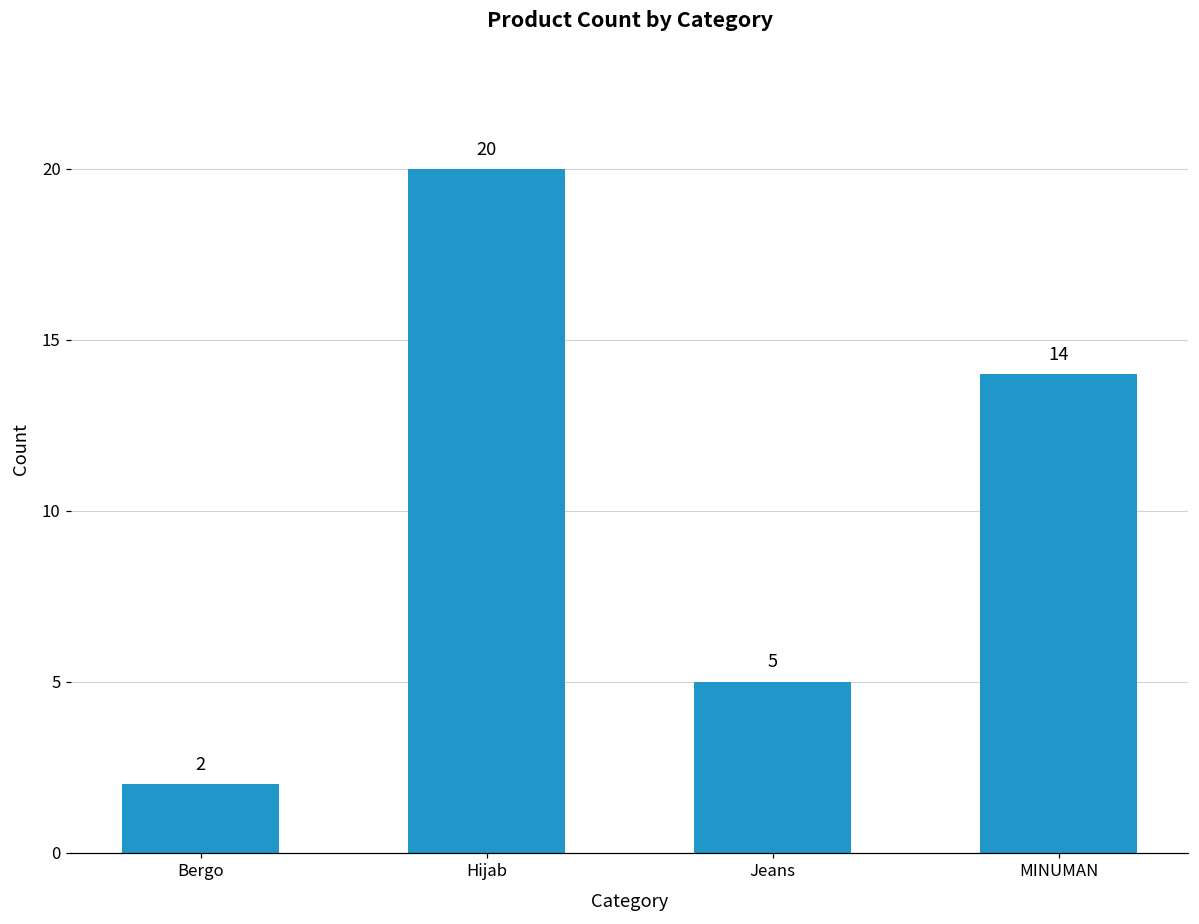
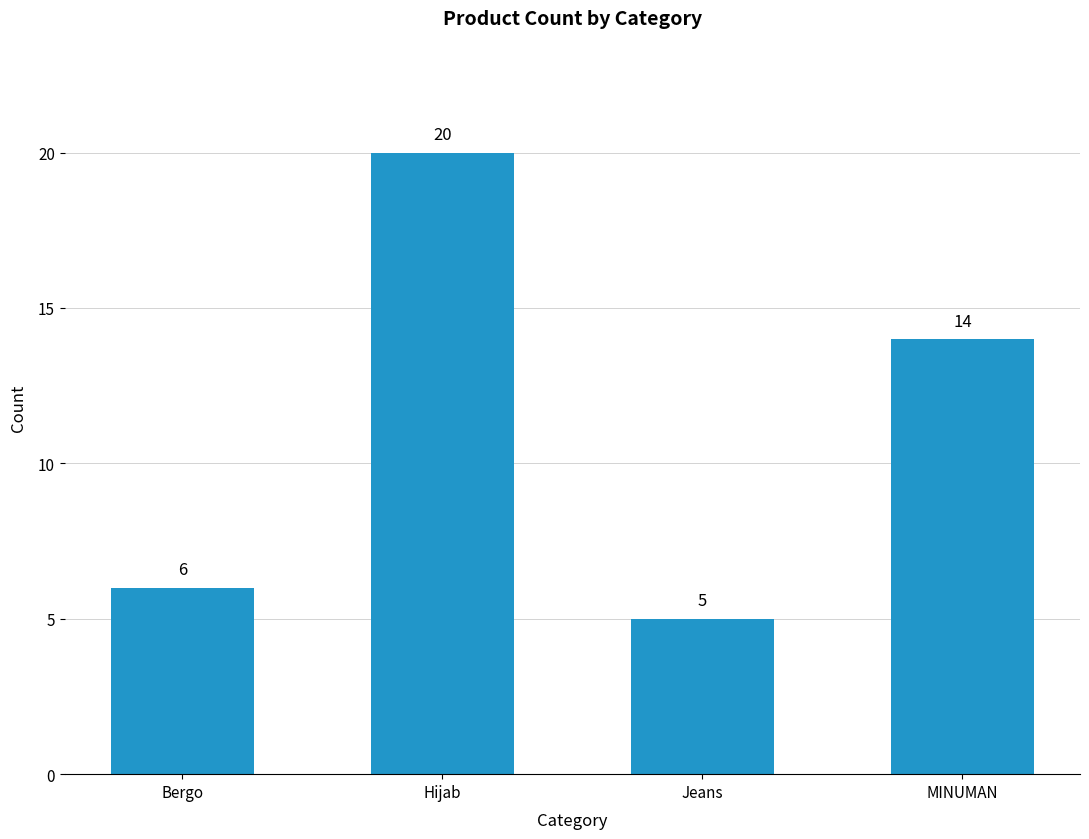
  {
-   "Bergo": 2,
+   "Bergo": 6,
    "Hijab": 20,
    "Jeans": 5,
    "MINUMAN": 14
  }
